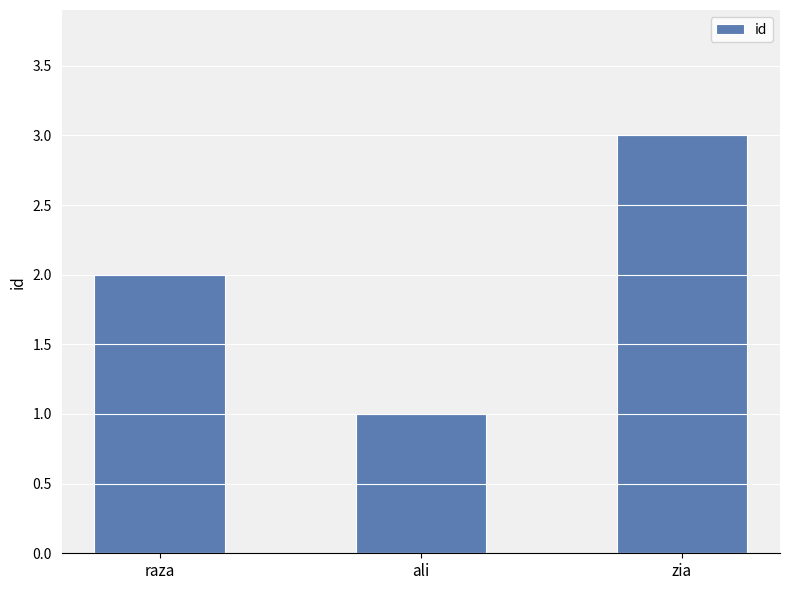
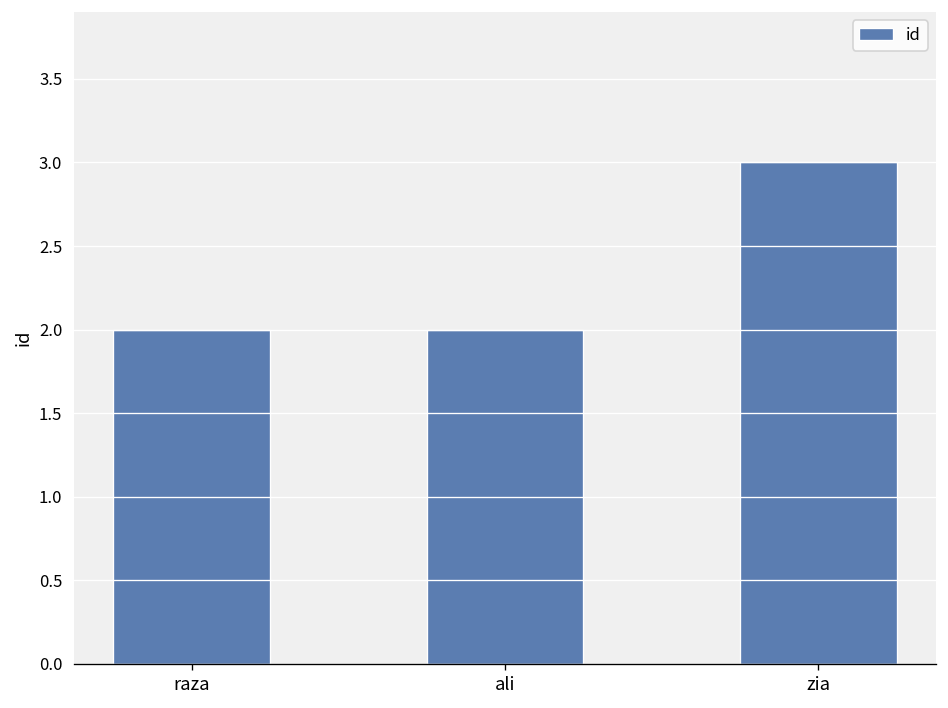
  {
    "raza": 2,
-   "ali": 1,
+   "ali": 2,
    "zia": 3
  }
